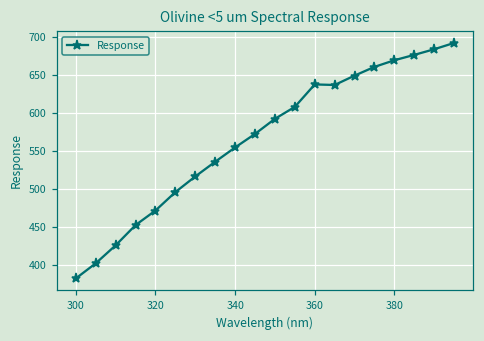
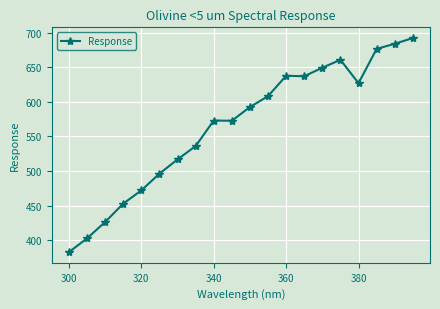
  {
    "300": 380,
    "320": 470,
-   "340": 550,
+   "340": 570,
    "360": 640,
-   "380": 670
+   "380": 630
  }
